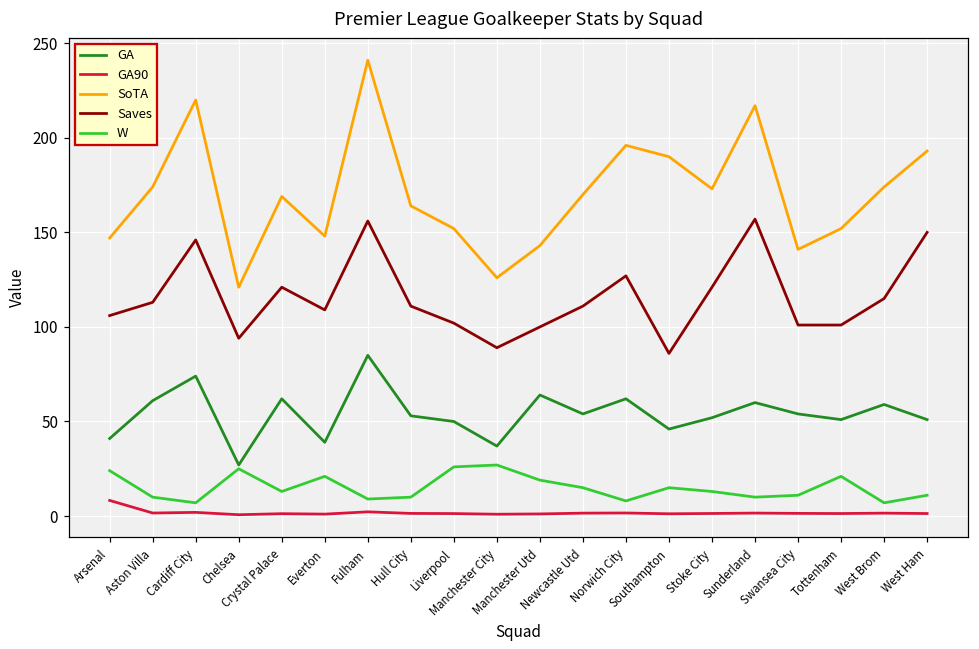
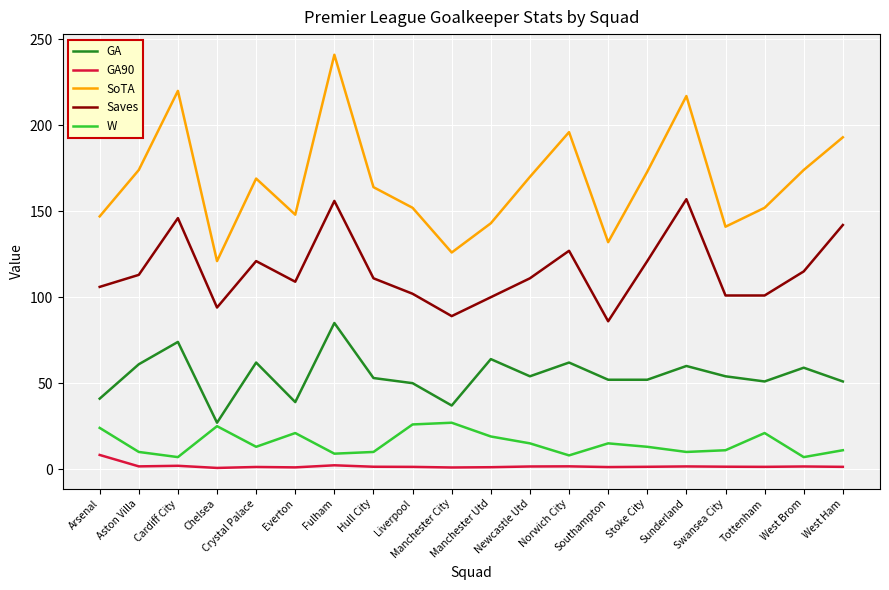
  {
    "GA": {
      "Arsenal": 41,
      "Aston Villa": 61,
      "Cardiff City": 74,
      "Chelsea": 27,
      "Crystal Palace": 62,
      "Everton": 39,
      "Fulham": 85,
      "Hull City": 53,
      "Liverpool": 50,
      "Manchester City": 37,
      "Manchester Utd": 64,
      "Newcastle Utd": 54,
      "Norwich City": 62,
-     "Southampton": 46,
+     "Southampton": 52,
      "Stoke City": 52,
      "Sunderland": 60,
      "Swansea City": 54,
      "Tottenham": 51,
      "West Brom": 59,
      "West Ham": 51
    },
    "GA90": {
      "Arsenal": 8,
      "Aston Villa": 2,
      "Cardiff City": 2,
      "Chelsea": 1,
      "Crystal Palace": 1,
      "Everton": 1,
      "Fulham": 2,
      "Hull City": 1,
      "Liverpool": 1,
      "Manchester City": 1,
      "Manchester Utd": 1,
      "Newcastle Utd": 2,
      "Norwich City": 2,
      "Southampton": 1,
      "Stoke City": 1,
      "Sunderland": 2,
      "Swansea City": 1,
      "Tottenham": 1,
      "West Brom": 2,
      "West Ham": 1
    },
    "SoTA": {
      "Arsenal": 147,
      "Aston Villa": 174,
      "Cardiff City": 220,
      "Chelsea": 121,
      "Crystal Palace": 169,
      "Everton": 148,
      "Fulham": 241,
      "Hull City": 164,
      "Liverpool": 152,
      "Manchester City": 126,
      "Manchester Utd": 143,
      "Newcastle Utd": 170,
      "Norwich City": 196,
-     "Southampton": 190,
+     "Southampton": 132,
      "Stoke City": 173,
      "Sunderland": 217,
      "Swansea City": 141,
      "Tottenham": 152,
      "West Brom": 174,
      "West Ham": 193
    },
    "Saves": {
      "Arsenal": 106,
      "Aston Villa": 113,
      "Cardiff City": 146,
      "Chelsea": 94,
      "Crystal Palace": 121,
      "Everton": 109,
      "Fulham": 156,
      "Hull City": 111,
      "Liverpool": 102,
      "Manchester City": 89,
      "Manchester Utd": 100,
      "Newcastle Utd": 111,
      "Norwich City": 127,
      "Southampton": 86,
      "Stoke City": 121,
      "Sunderland": 157,
      "Swansea City": 101,
      "Tottenham": 101,
      "West Brom": 115,
-     "West Ham": 150
+     "West Ham": 142
    },
    "W": {
      "Arsenal": 24,
      "Aston Villa": 10,
      "Cardiff City": 7,
      "Chelsea": 25,
      "Crystal Palace": 13,
      "Everton": 21,
      "Fulham": 9,
      "Hull City": 10,
      "Liverpool": 26,
      "Manchester City": 27,
      "Manchester Utd": 19,
      "Newcastle Utd": 15,
      "Norwich City": 8,
      "Southampton": 15,
      "Stoke City": 13,
      "Sunderland": 10,
      "Swansea City": 11,
      "Tottenham": 21,
      "West Brom": 7,
      "West Ham": 11
    }
  }
